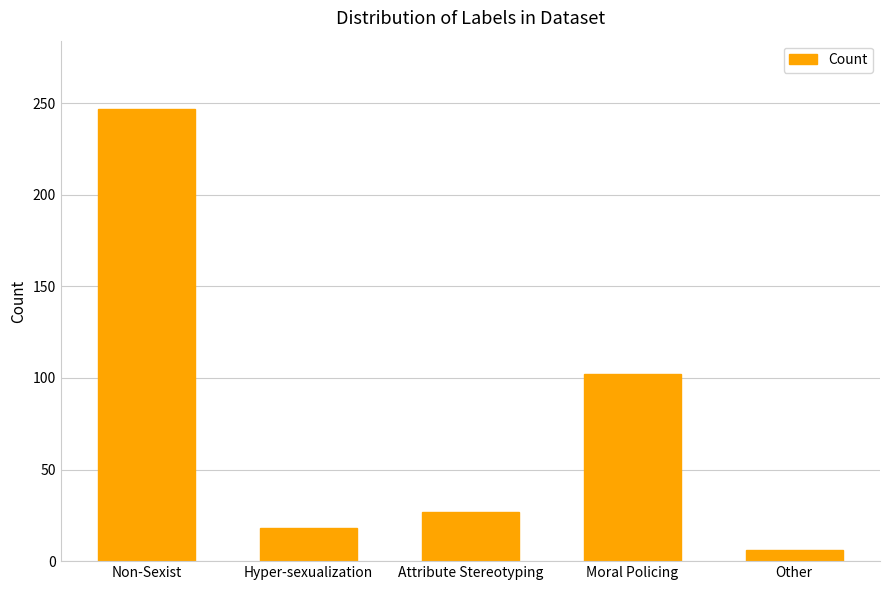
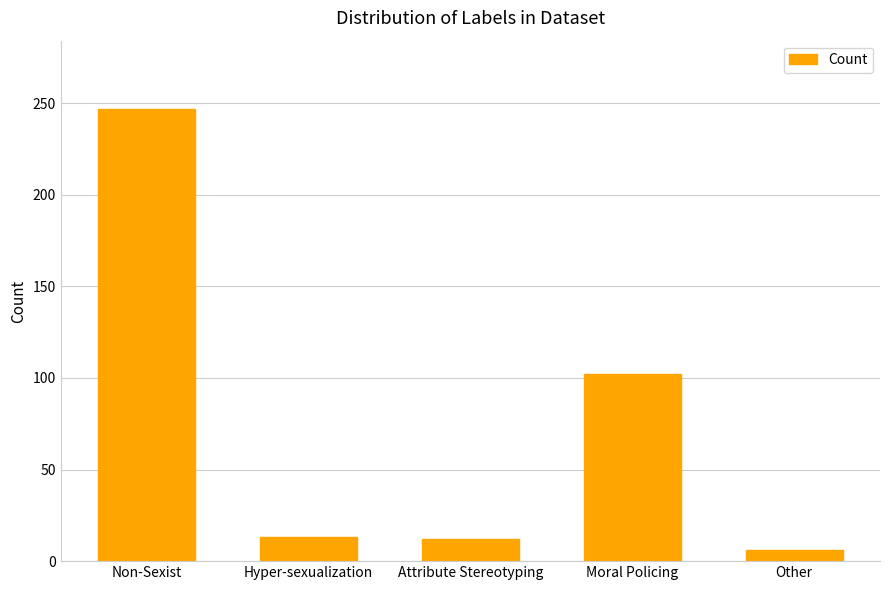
  {
    "Non-Sexist": 247,
-   "Hyper-sexualization": 18,
-   "Attribute Stereotyping": 27,
+   "Hyper-sexualization": 13,
+   "Attribute Stereotyping": 12,
    "Moral Policing": 102,
    "Other": 6
  }
